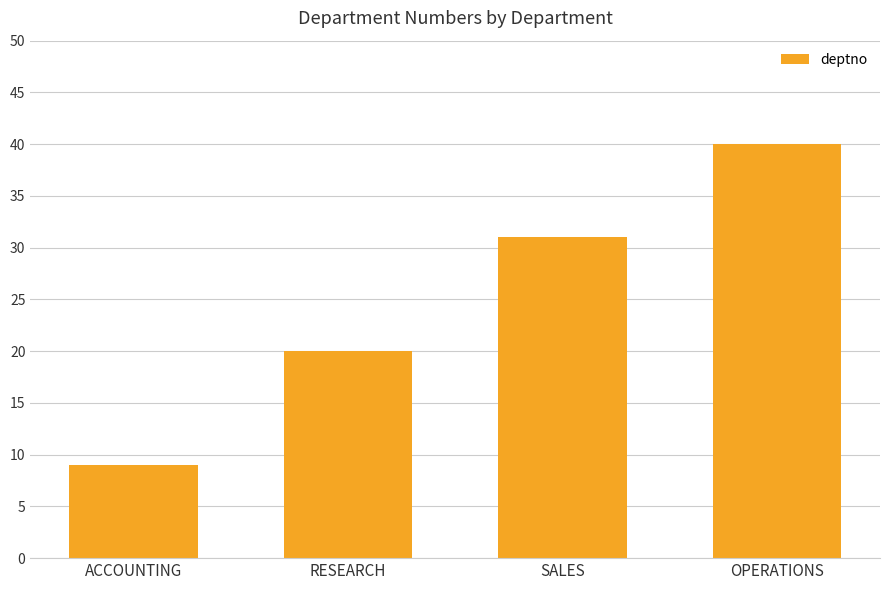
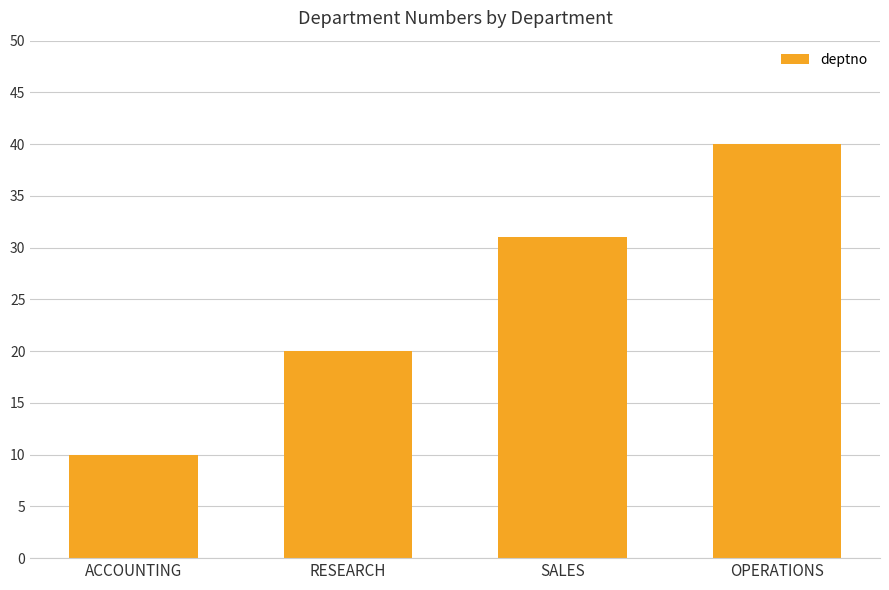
  {
-   "ACCOUNTING": 9,
+   "ACCOUNTING": 10,
    "RESEARCH": 20,
    "SALES": 31,
    "OPERATIONS": 40
  }
